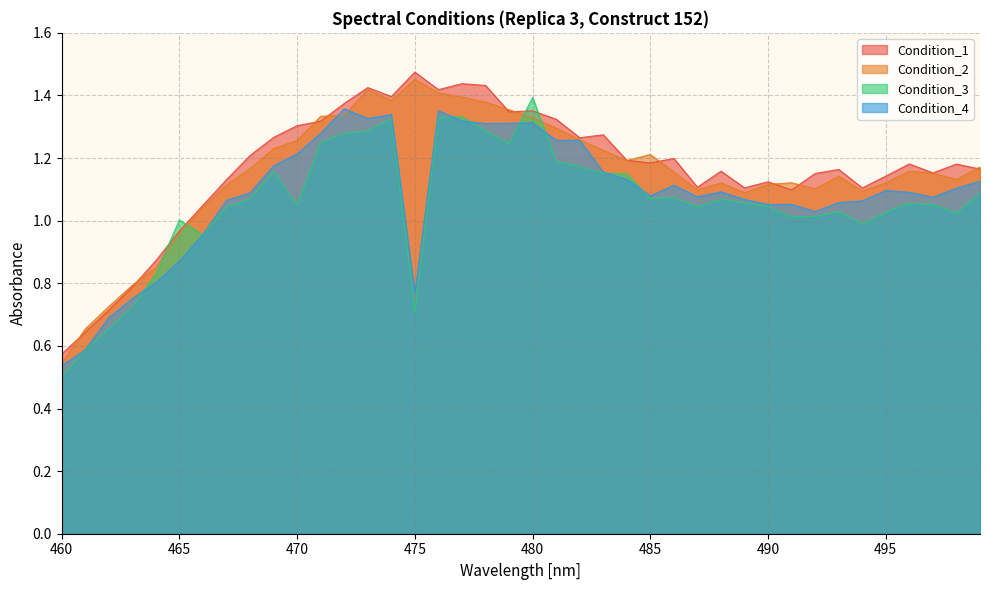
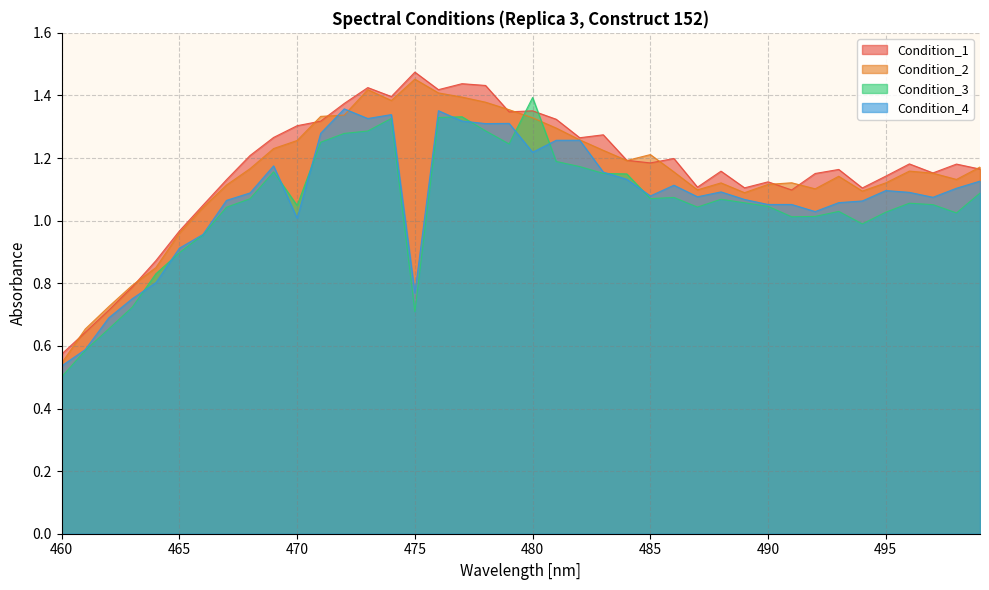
  {
    "Condition_3": {
      "460": 0.50,
-     "465": 1.00,
+     "465": 0.90,
      "470": 1.05,
      "475": 0.71,
      "480": 1.39,
      "485": 1.07,
      "495": 1.03
    },
    "Condition_4": {
      "460": 0.54,
-     "465": 0.87,
-     "470": 1.21,
+     "465": 0.91,
+     "470": 1.01,
      "475": 0.77,
-     "480": 1.31,
+     "480": 1.22,
      "485": 1.08,
      "495": 1.10
    }
  }
